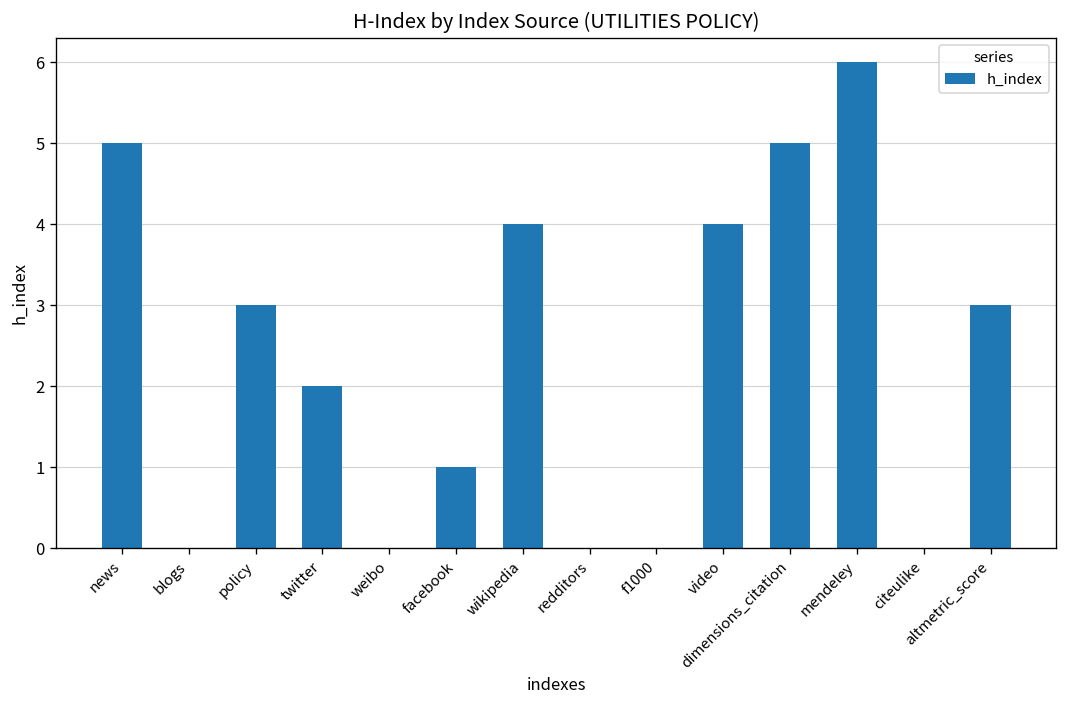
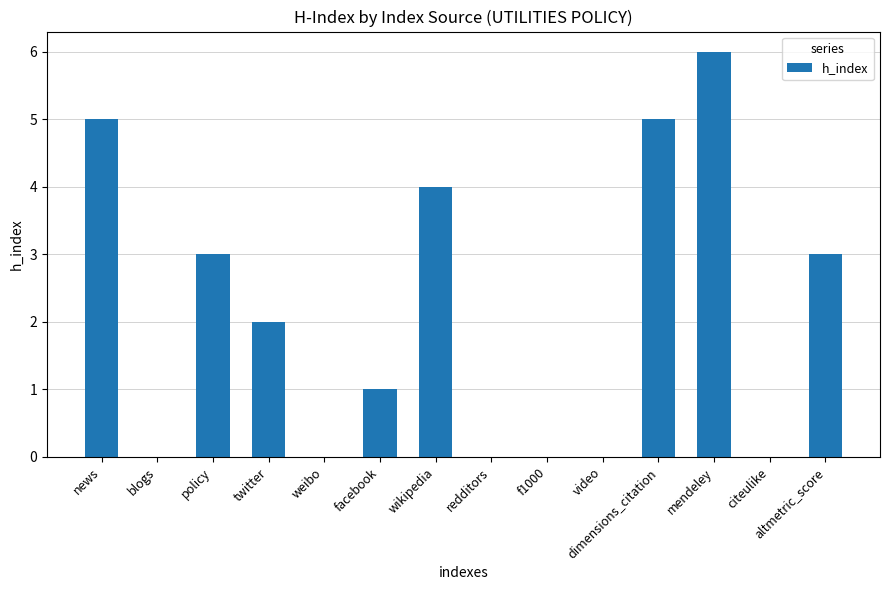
  {
    "news": 5,
    "blogs": 0,
    "policy": 3,
    "twitter": 2,
    "weibo": 0,
    "facebook": 1,
    "wikipedia": 4,
    "redditors": 0,
    "f1000": 0,
-   "video": 4,
+   "video": 0,
    "dimensions_citation": 5,
    "mendeley": 6,
    "citeulike": 0,
    "altmetric_score": 3
  }
